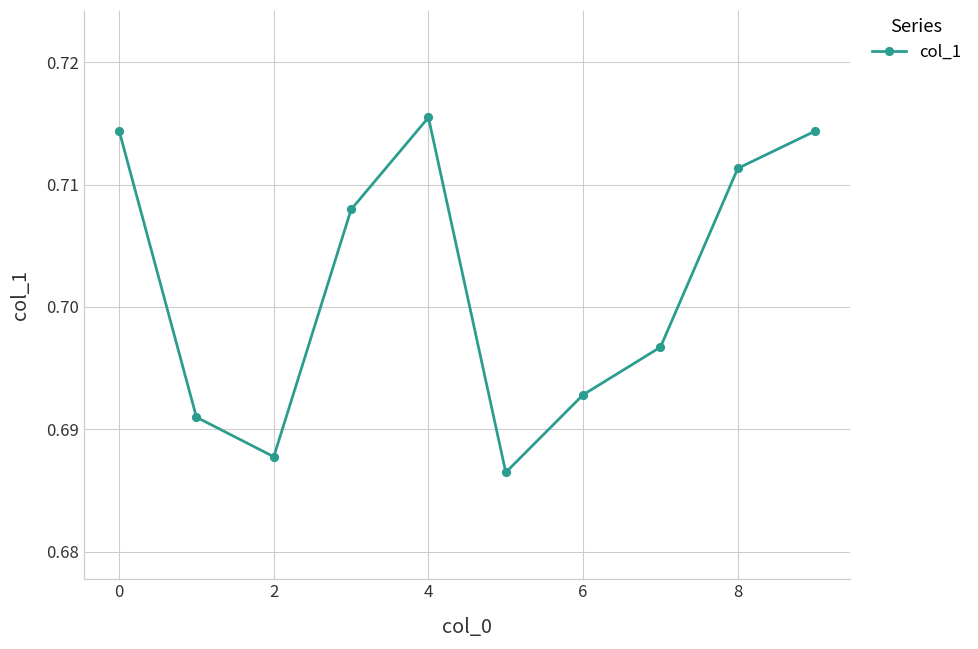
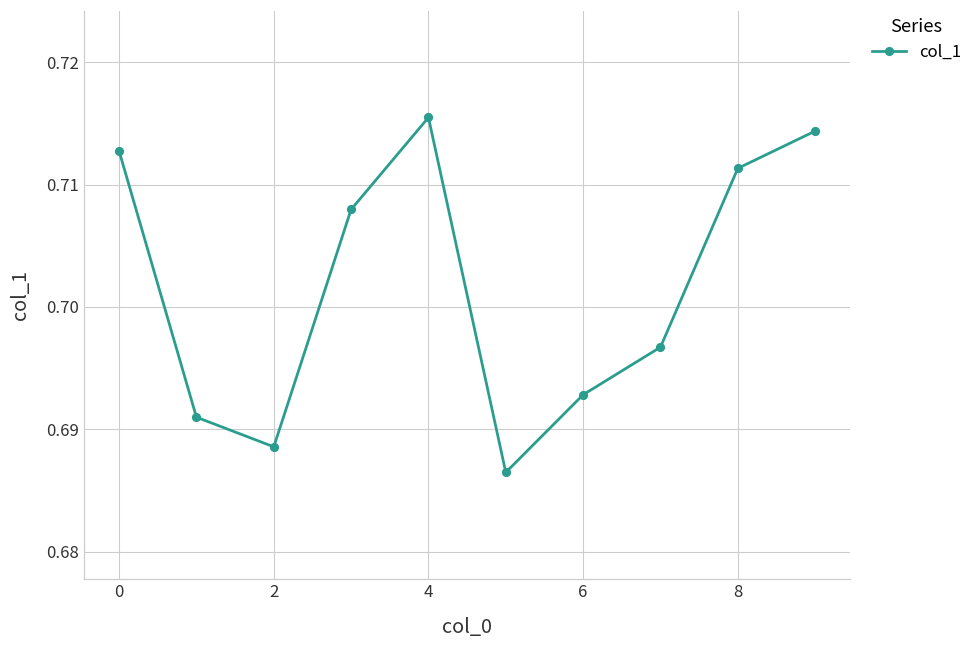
  {
-   "0": 0.7144,
-   "2": 0.6878,
+   "0": 0.7127,
+   "2": 0.6886,
    "4": 0.7155,
    "6": 0.6928,
    "8": 0.7113
  }
